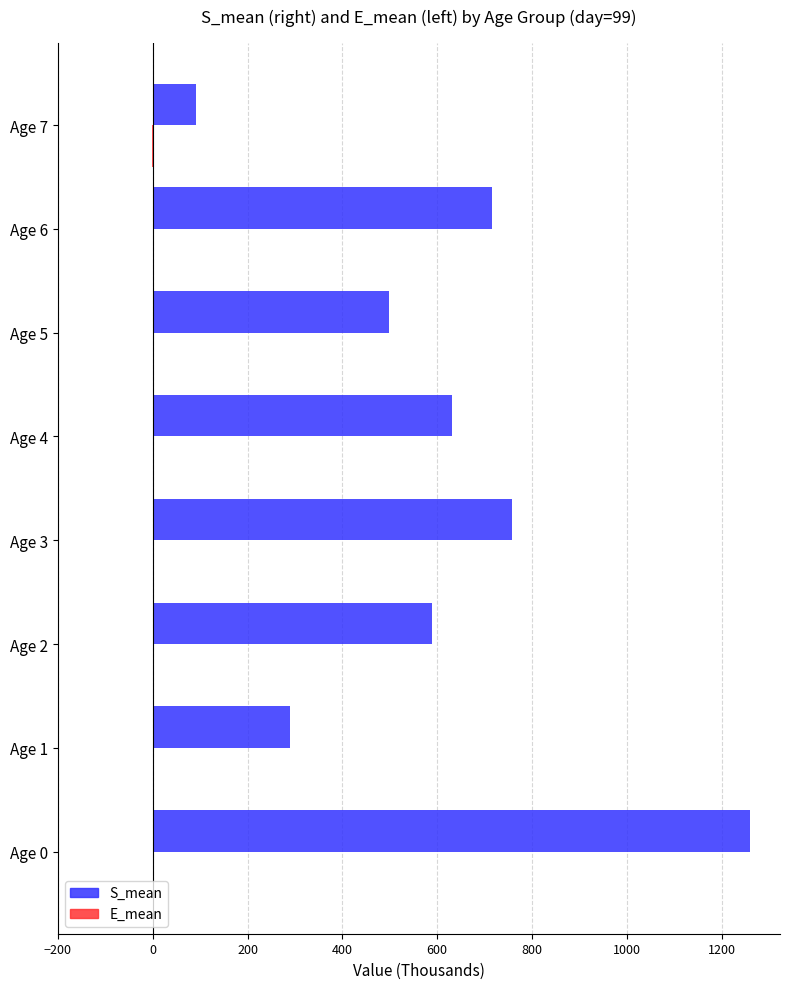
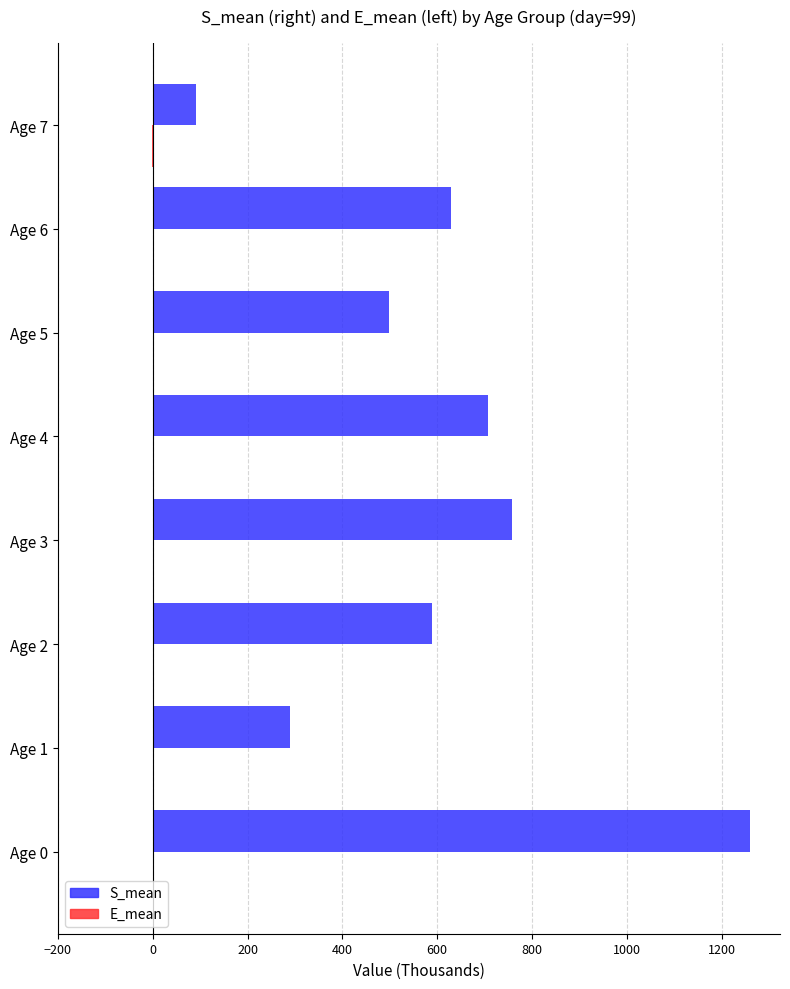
  {
    "S_mean": {
      "Age 7": 90,
-     "Age 6": 720,
+     "Age 6": 630,
      "Age 5": 500,
-     "Age 4": 630,
+     "Age 4": 710,
      "Age 3": 760,
      "Age 2": 590,
      "Age 1": 290,
      "Age 0": 1260
    }
  }
